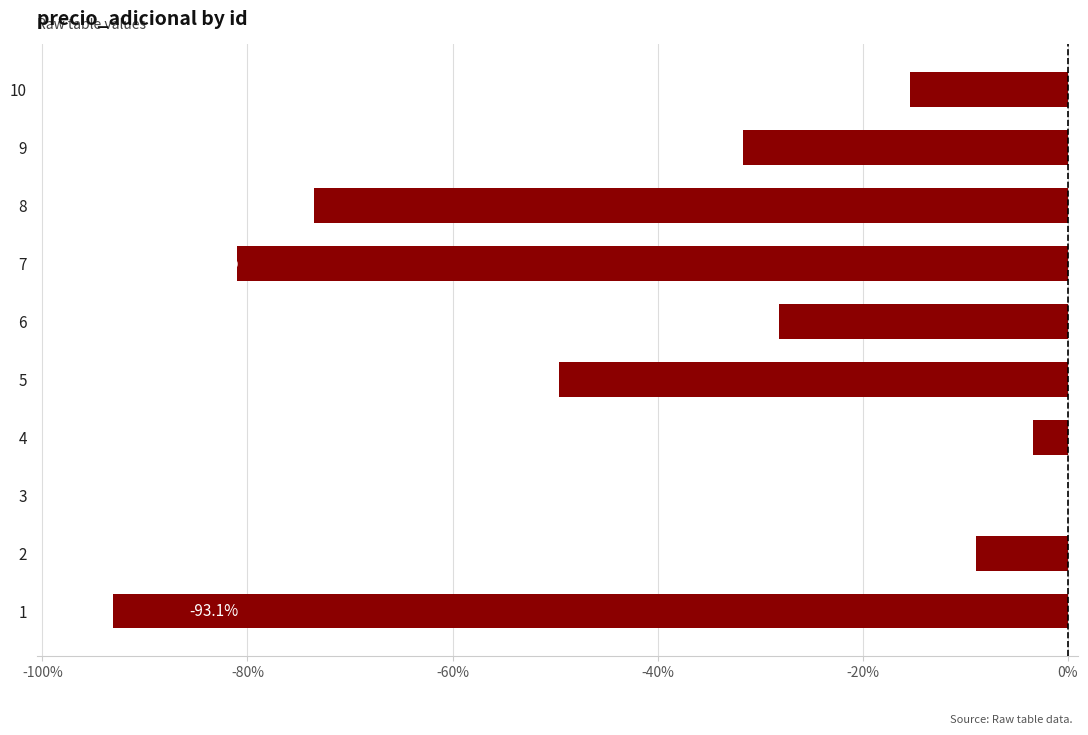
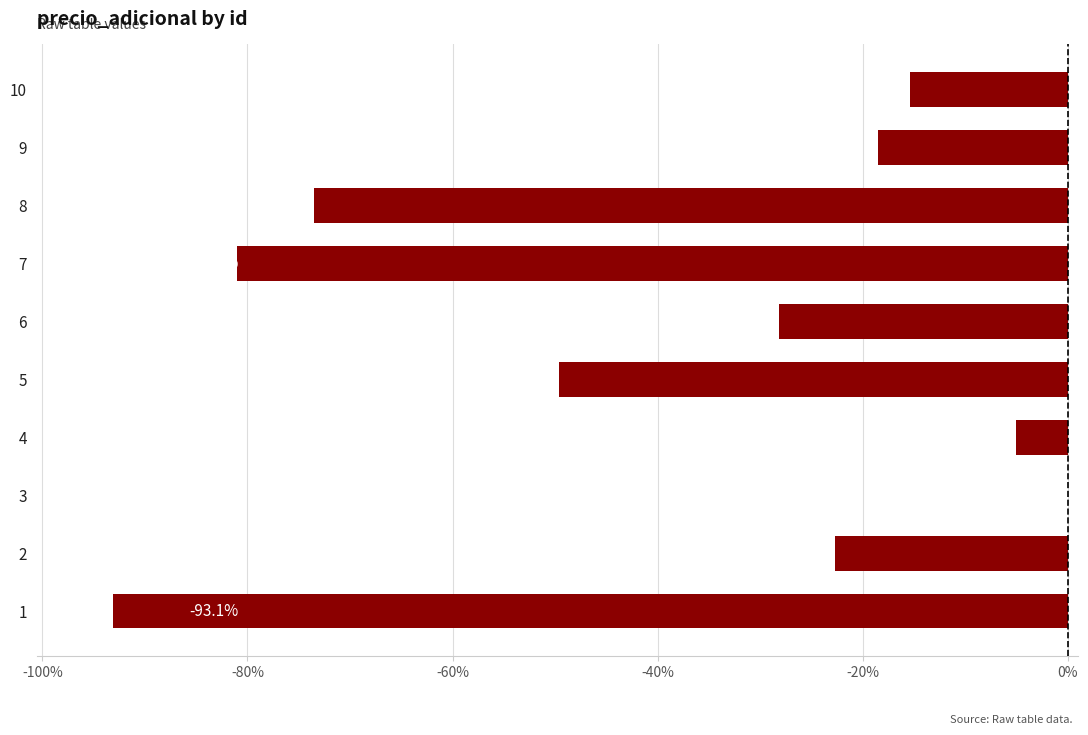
  {
    "10": "-15.4%",
-   "9": "-31.7%",
+   "9": "-18.5%",
    "8": "-73.5%",
    "7": "-81.0%",
    "6": "-28.1%",
    "5": "-49.6%",
-   "4": "-3.4%",
+   "4": "-5.1%",
    "3": "0.0%",
-   "2": "-9.0%"
+   "2": "-22.7%"
  }
